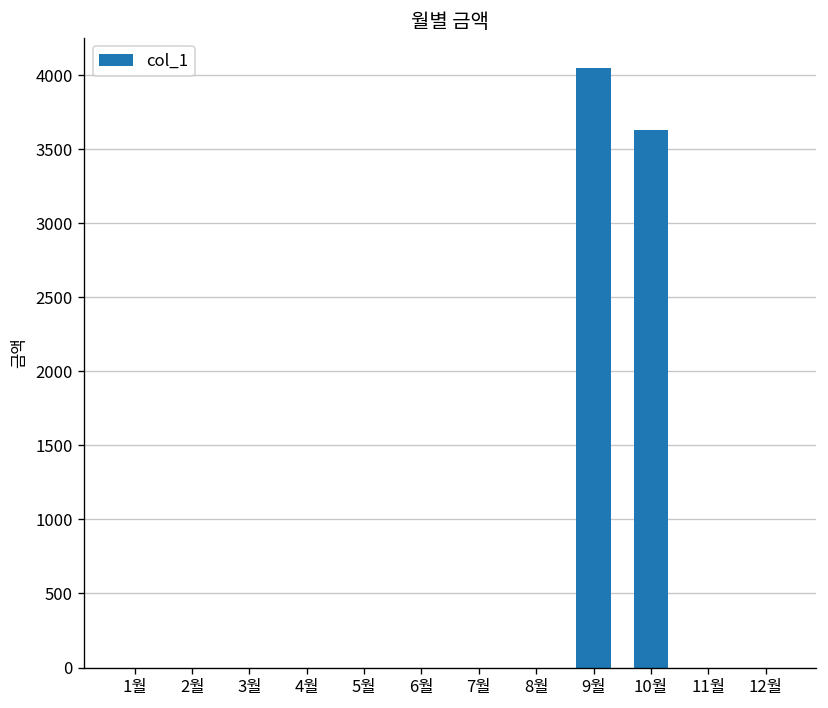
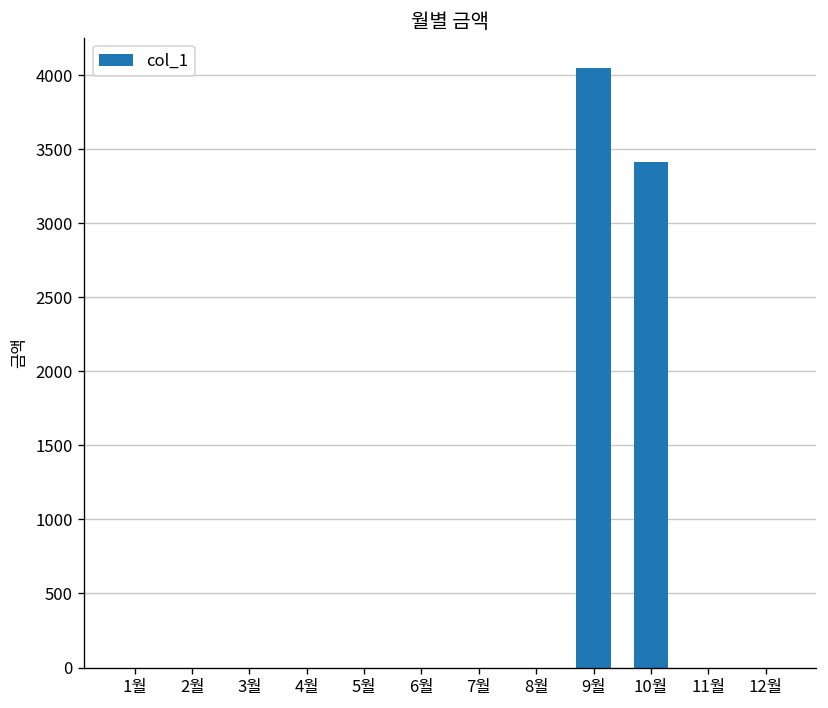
  {
    "1월": 0,
    "2월": 0,
    "3월": 0,
    "4월": 0,
    "5월": 0,
    "6월": 0,
    "7월": 0,
    "8월": 0,
    "9월": 4050,
-   "10월": 3630,
+   "10월": 3410,
    "11월": 0,
    "12월": 0
  }
